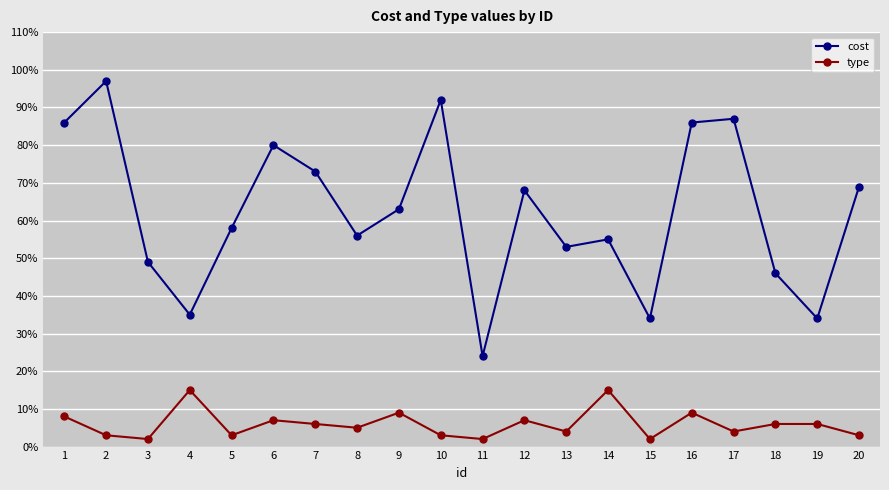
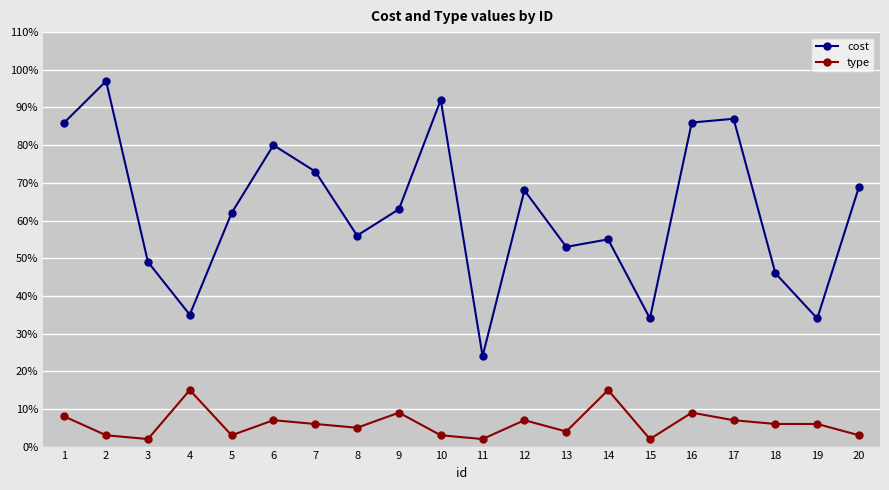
  {
    "cost": {
      "1": "86%",
      "2": "97%",
      "3": "49%",
      "4": "35%",
-     "5": "58%",
+     "5": "62%",
      "6": "80%",
      "7": "73%",
      "8": "56%",
      "9": "63%",
      "10": "92%",
      "11": "24%",
      "12": "68%",
      "13": "53%",
      "14": "55%",
      "15": "34%",
      "16": "86%",
      "17": "87%",
      "18": "46%",
      "19": "34%",
      "20": "69%"
    },
    "type": {
      "1": "8%",
      "2": "3%",
      "3": "2%",
      "4": "15%",
      "5": "3%",
      "6": "7%",
      "7": "6%",
      "8": "5%",
      "9": "9%",
      "10": "3%",
      "11": "2%",
      "12": "7%",
      "13": "4%",
      "14": "15%",
      "15": "2%",
      "16": "9%",
-     "17": "4%",
+     "17": "7%",
      "18": "6%",
      "19": "6%",
      "20": "3%"
    }
  }
